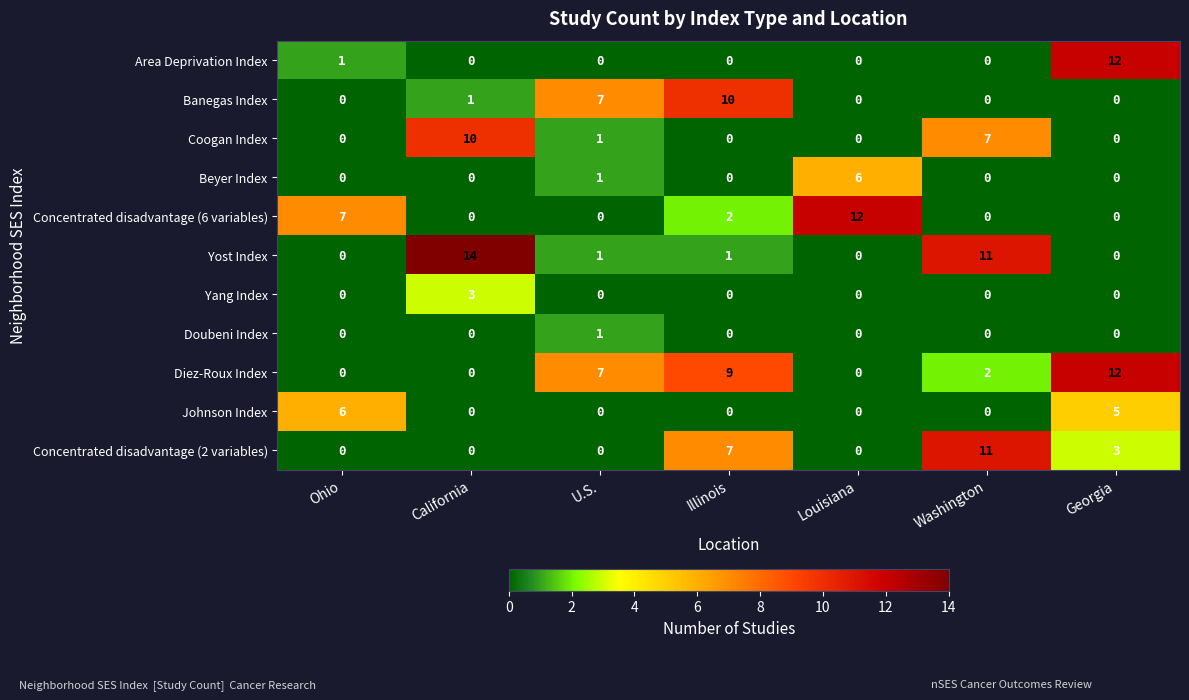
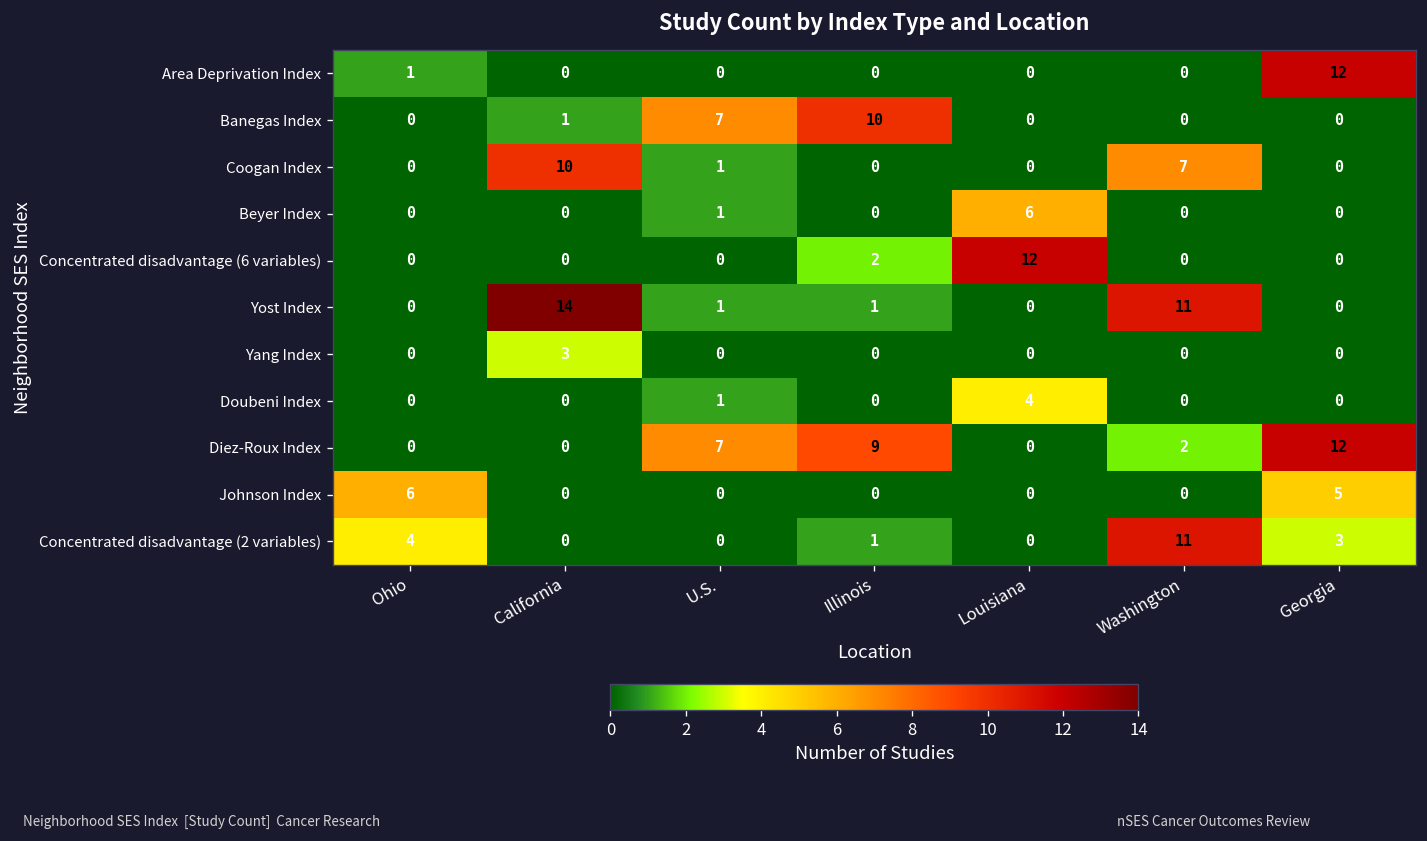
  {
    "Area Deprivation Index": {
      "Ohio": 1,
      "California": 0,
      "U.S.": 0,
      "Illinois": 0,
      "Louisiana": 0,
      "Washington": 0,
      "Georgia": 12
    },
    "Banegas Index": {
      "Ohio": 0,
      "California": 1,
      "U.S.": 7,
      "Illinois": 10,
      "Louisiana": 0,
      "Washington": 0,
      "Georgia": 0
    },
    "Coogan Index": {
      "Ohio": 0,
      "California": 10,
      "U.S.": 1,
      "Illinois": 0,
      "Louisiana": 0,
      "Washington": 7,
      "Georgia": 0
    },
    "Beyer Index": {
      "Ohio": 0,
      "California": 0,
      "U.S.": 1,
      "Illinois": 0,
      "Louisiana": 6,
      "Washington": 0,
      "Georgia": 0
    },
    "Concentrated disadvantage (6 variables)": {
-     "Ohio": 7,
+     "Ohio": 0,
      "California": 0,
      "U.S.": 0,
      "Illinois": 2,
      "Louisiana": 12,
      "Washington": 0,
      "Georgia": 0
    },
    "Yost Index": {
      "Ohio": 0,
      "California": 14,
      "U.S.": 1,
      "Illinois": 1,
      "Louisiana": 0,
      "Washington": 11,
      "Georgia": 0
    },
    "Yang Index": {
      "Ohio": 0,
      "California": 3,
      "U.S.": 0,
      "Illinois": 0,
      "Louisiana": 0,
      "Washington": 0,
      "Georgia": 0
    },
    "Doubeni Index": {
      "Ohio": 0,
      "California": 0,
      "U.S.": 1,
      "Illinois": 0,
-     "Louisiana": 0,
+     "Louisiana": 4,
      "Washington": 0,
      "Georgia": 0
    },
    "Diez-Roux Index": {
      "Ohio": 0,
      "California": 0,
      "U.S.": 7,
      "Illinois": 9,
      "Louisiana": 0,
      "Washington": 2,
      "Georgia": 12
    },
    "Johnson Index": {
      "Ohio": 6,
      "California": 0,
      "U.S.": 0,
      "Illinois": 0,
      "Louisiana": 0,
      "Washington": 0,
      "Georgia": 5
    },
    "Concentrated disadvantage (2 variables)": {
-     "Ohio": 0,
+     "Ohio": 4,
      "California": 0,
      "U.S.": 0,
-     "Illinois": 7,
+     "Illinois": 1,
      "Louisiana": 0,
      "Washington": 11,
      "Georgia": 3
    }
  }
